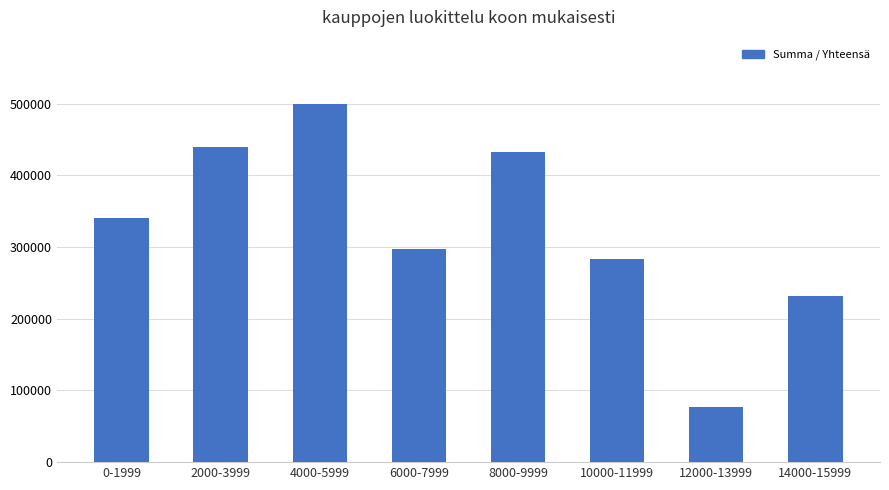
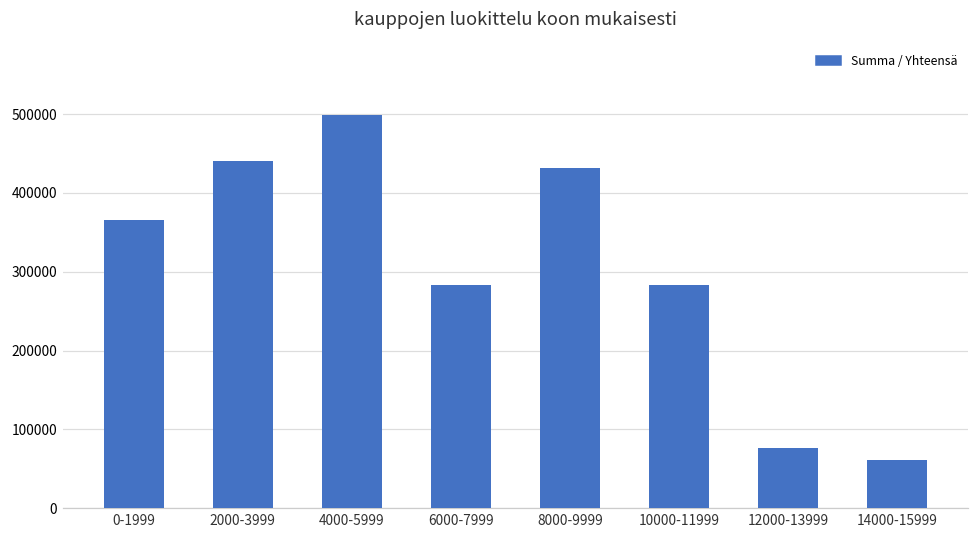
  {
-   "0-1999": 340000,
+   "0-1999": 370000,
    "2000-3999": 440000,
    "4000-5999": 500000,
-   "6000-7999": 300000,
+   "6000-7999": 280000,
    "8000-9999": 430000,
    "10000-11999": 280000,
    "12000-13999": 80000,
-   "14000-15999": 230000
+   "14000-15999": 60000
  }
